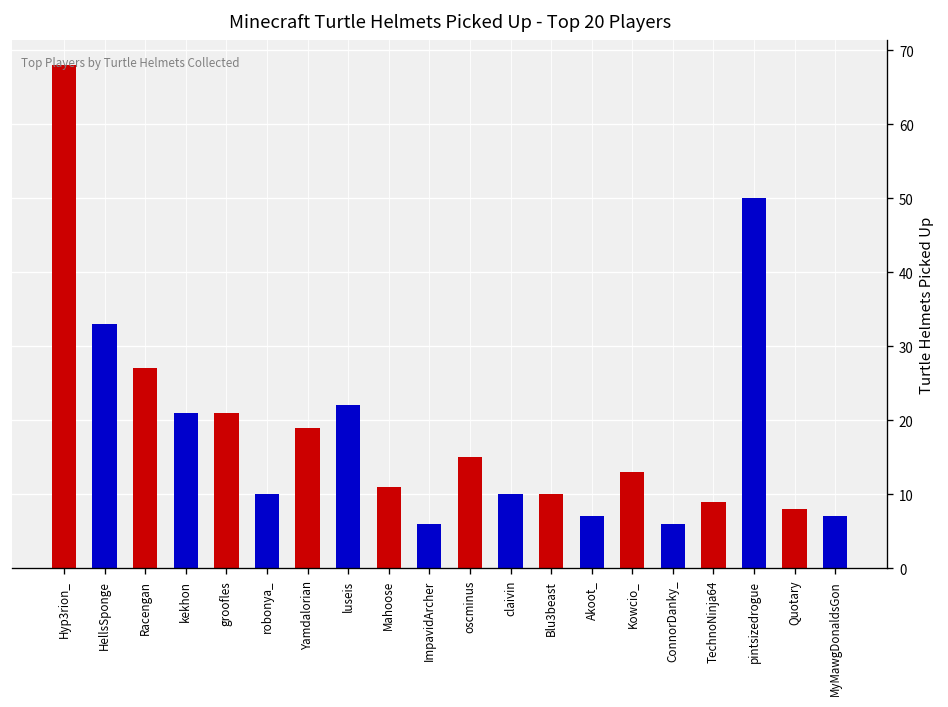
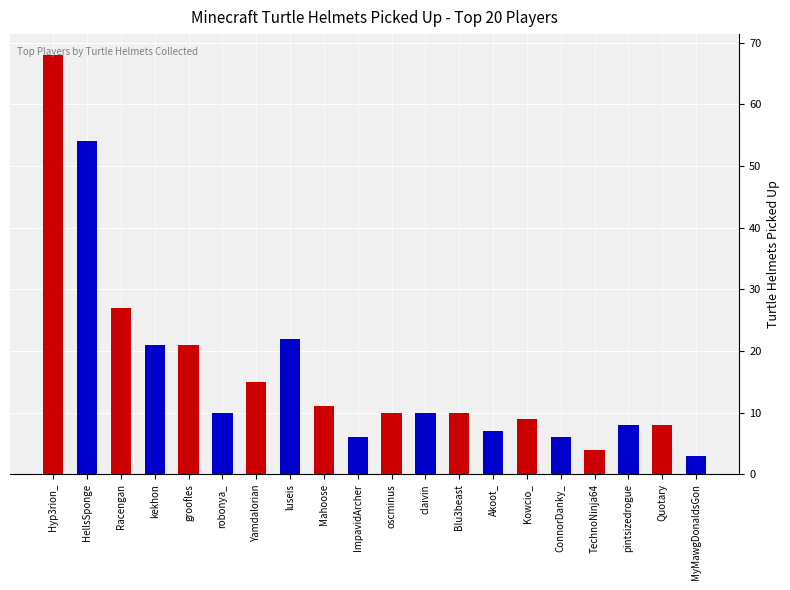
  {
    "Hyp3rion_": 68,
-   "HellsSponge": 33,
+   "HellsSponge": 54,
    "Racengan": 27,
    "kekhon": 21,
    "groofles": 21,
    "robonya_": 10,
-   "Yamdalorian": 19,
+   "Yamdalorian": 15,
    "luseis": 22,
    "Mahoose": 11,
    "ImpavidArcher": 6,
-   "oscminus": 15,
+   "oscminus": 10,
    "claivin": 10,
    "Blu3beast": 10,
    "Akoot_": 7,
-   "Kowcio_": 13,
+   "Kowcio_": 9,
    "ConnorDanky_": 6,
-   "TechnoNinja64": 9,
-   "pintsizedrogue": 50,
+   "TechnoNinja64": 4,
+   "pintsizedrogue": 8,
    "Quotary": 8,
-   "MyMawgDonaldsGon": 7
+   "MyMawgDonaldsGon": 3
  }
